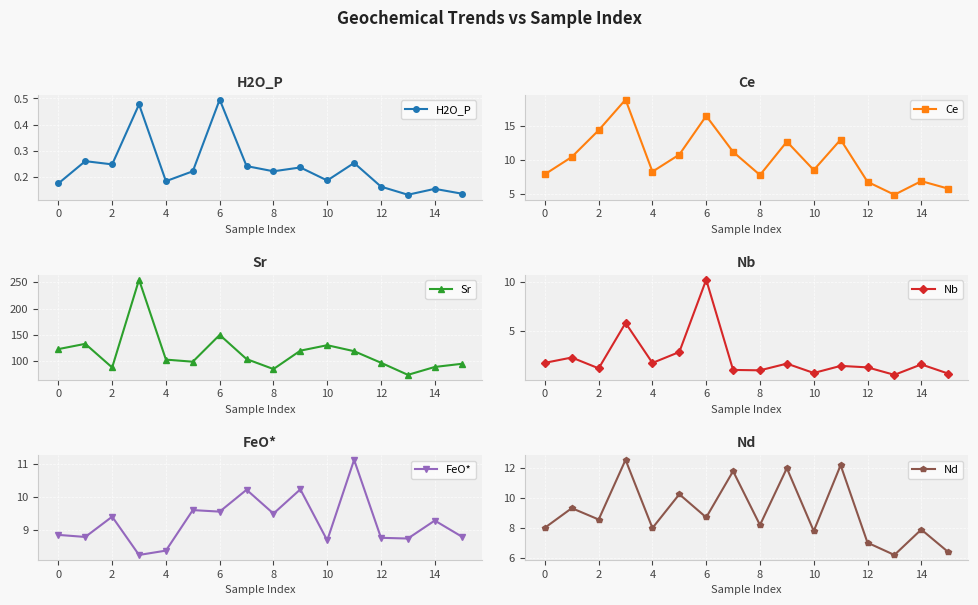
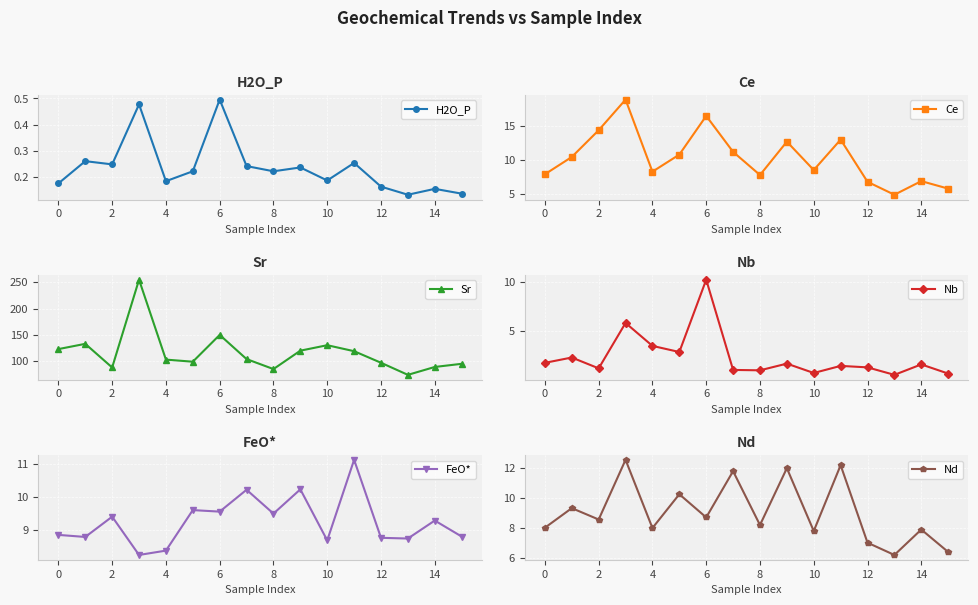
  {
    "H2O_P": {
      "0": 0.18,
      "2": 0.25,
      "4": 0.19,
      "6": 0.50,
      "8": 0.22,
      "10": 0.19,
      "12": 0.16,
      "14": 0.16
    },
    "Ce": {
      "0": 8,
      "2": 14,
      "4": 8,
      "6": 16,
      "8": 8,
      "10": 9,
      "12": 7,
      "14": 7
    },
    "Sr": {
      "0": 120,
      "2": 90,
      "4": 100,
      "6": 150,
      "8": 90,
      "10": 130,
      "12": 100,
      "14": 90
    },
    "Nb": {
      "0": 2,
      "2": 1,
-     "4": 2,
+     "4": 3,
      "6": 10,
      "8": 1,
      "10": 1,
      "12": 1,
      "14": 2
    },
    "FeO*": {
      "0": 8.9,
      "2": 9.4,
      "4": 8.4,
      "6": 9.6,
      "8": 9.5,
      "10": 8.7,
      "12": 8.8,
      "14": 9.3
    },
    "Nd": {
      "0": 8.0,
      "2": 8.6,
      "4": 8.0,
      "6": 8.7,
      "8": 8.2,
      "10": 7.8,
      "12": 7.0,
      "14": 7.9
    }
  }
